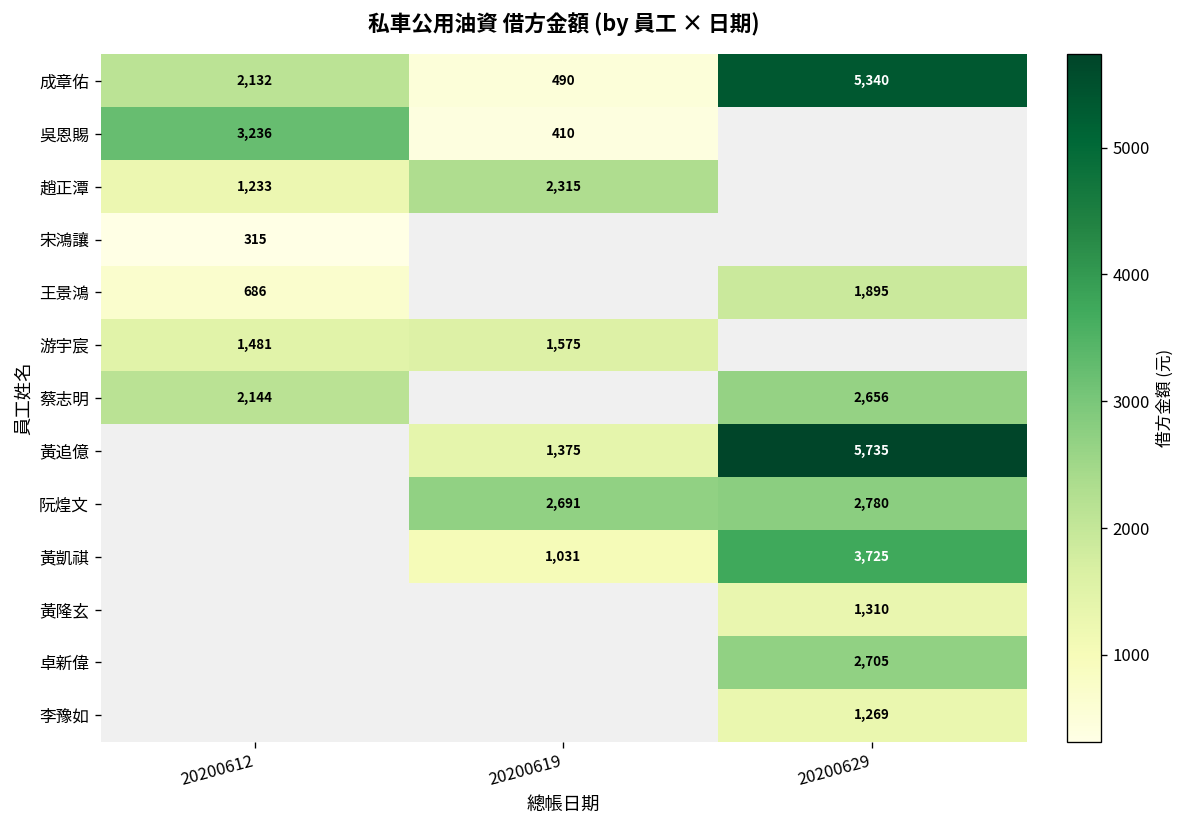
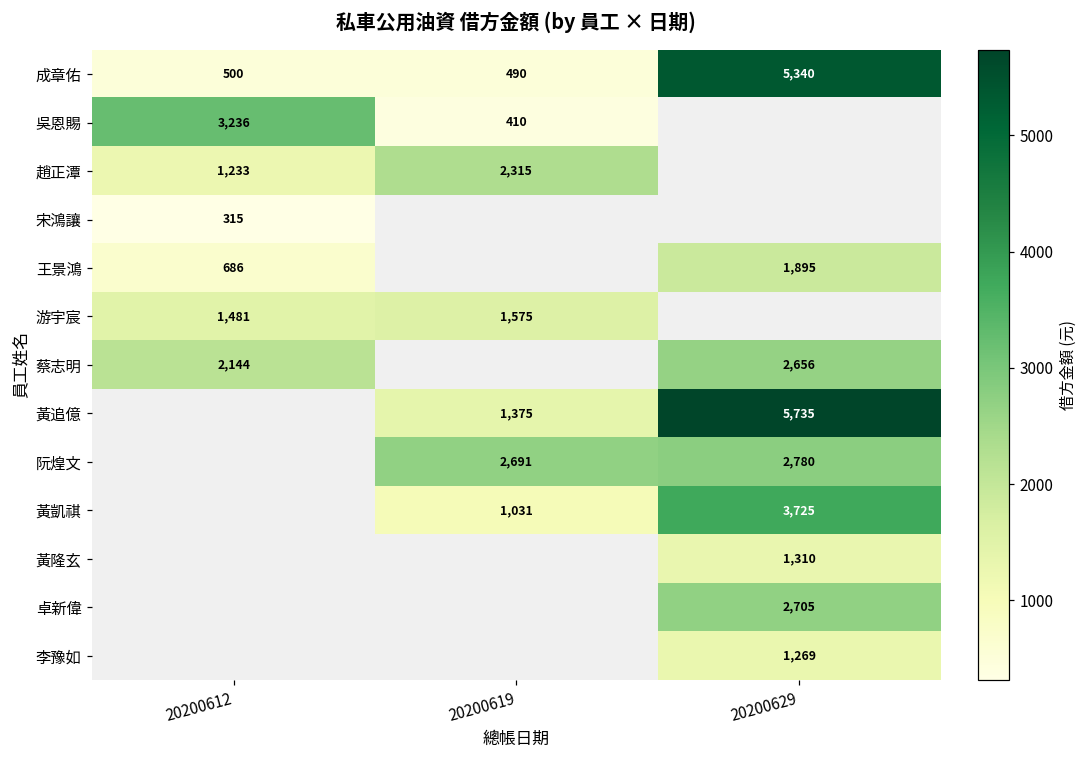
  {
    "成章佑": {
-     "20200612": "2,132",
+     "20200612": "500",
      "20200619": "490",
      "20200629": "5,340"
    },
    "吳恩賜": {
      "20200612": "3,236",
      "20200619": "410"
    },
    "趙正潭": {
      "20200612": "1,233",
      "20200619": "2,315"
    },
    "宋鴻讓": {
      "20200612": "315"
    },
    "王景鴻": {
      "20200612": "686",
      "20200629": "1,895"
    },
    "游宇宸": {
      "20200612": "1,481",
      "20200619": "1,575"
    },
    "蔡志明": {
      "20200612": "2,144",
      "20200629": "2,656"
    },
    "黃追億": {
      "20200619": "1,375",
      "20200629": "5,735"
    },
    "阮煌文": {
      "20200619": "2,691",
      "20200629": "2,780"
    },
    "黃凱祺": {
      "20200619": "1,031",
      "20200629": "3,725"
    },
    "黃隆玄": {
      "20200629": "1,310"
    },
    "卓新偉": {
      "20200629": "2,705"
    },
    "李豫如": {
      "20200629": "1,269"
    }
  }
